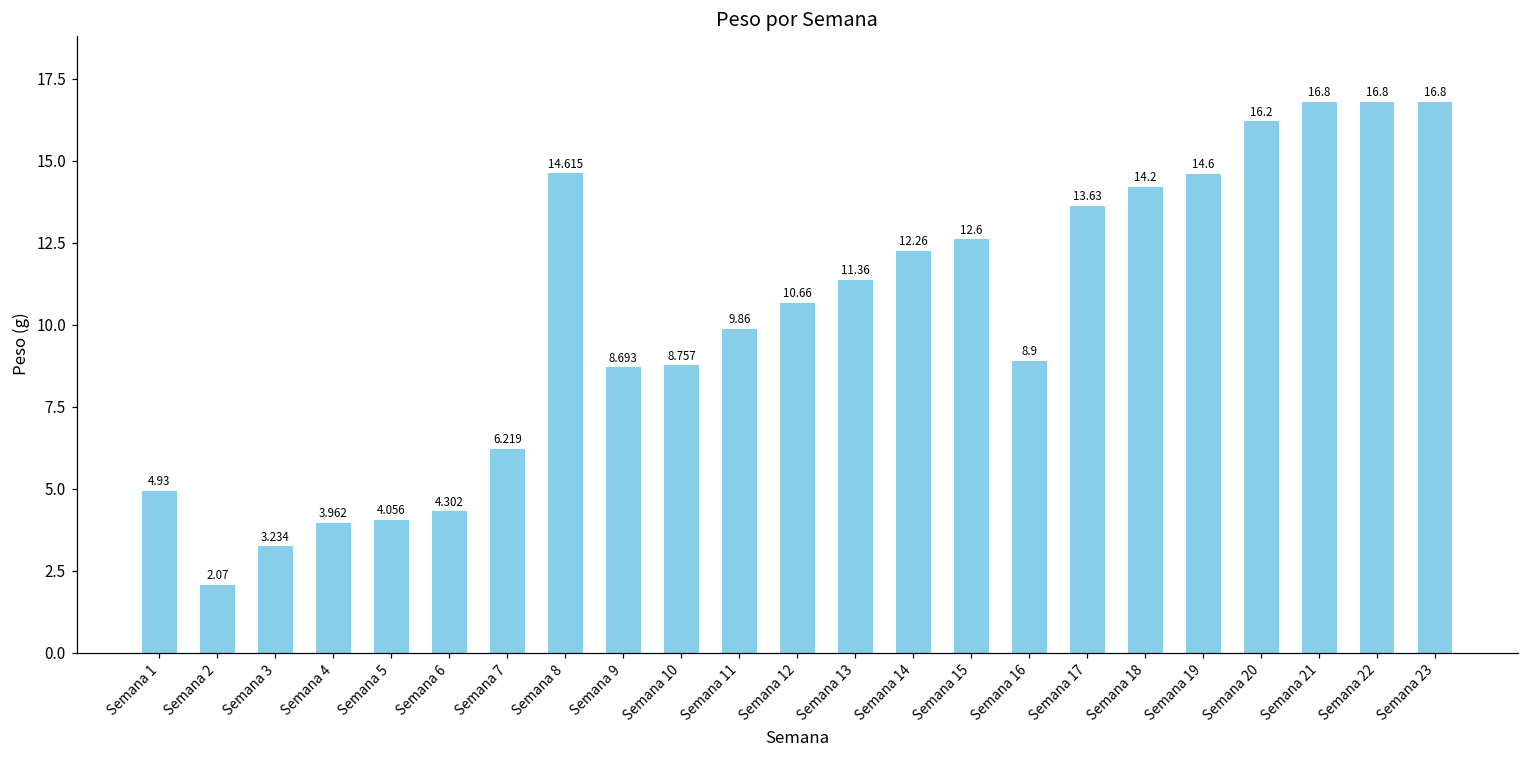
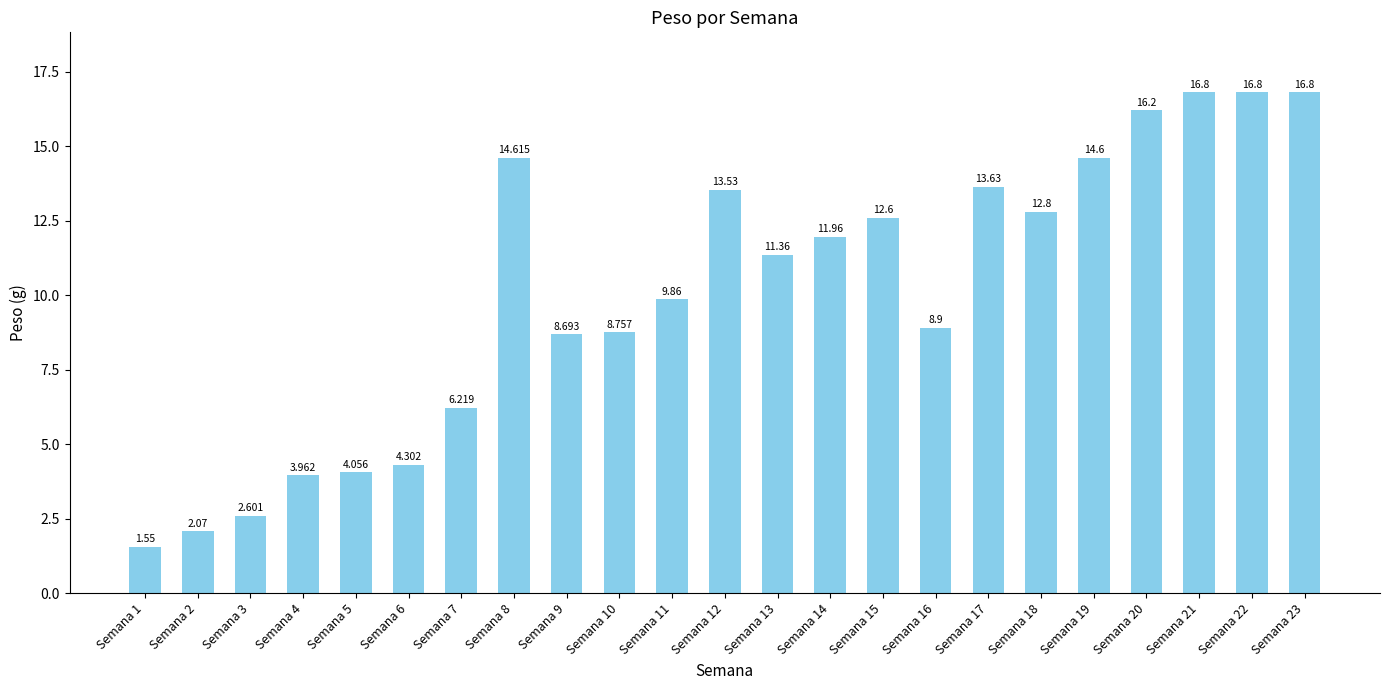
  {
-   "Semana 1": 4.93,
+   "Semana 1": 1.55,
    "Semana 2": 2.07,
-   "Semana 3": 3.234,
+   "Semana 3": 2.601,
    "Semana 4": 3.962,
    "Semana 5": 4.056,
    "Semana 6": 4.302,
    "Semana 7": 6.219,
    "Semana 8": 14.615,
    "Semana 9": 8.693,
    "Semana 10": 8.757,
    "Semana 11": 9.86,
-   "Semana 12": 10.66,
+   "Semana 12": 13.53,
    "Semana 13": 11.36,
-   "Semana 14": 12.26,
+   "Semana 14": 11.96,
    "Semana 15": 12.6,
    "Semana 16": 8.9,
    "Semana 17": 13.63,
-   "Semana 18": 14.2,
+   "Semana 18": 12.8,
    "Semana 19": 14.6,
    "Semana 20": 16.2,
    "Semana 21": 16.8,
    "Semana 22": 16.8,
    "Semana 23": 16.8
  }
